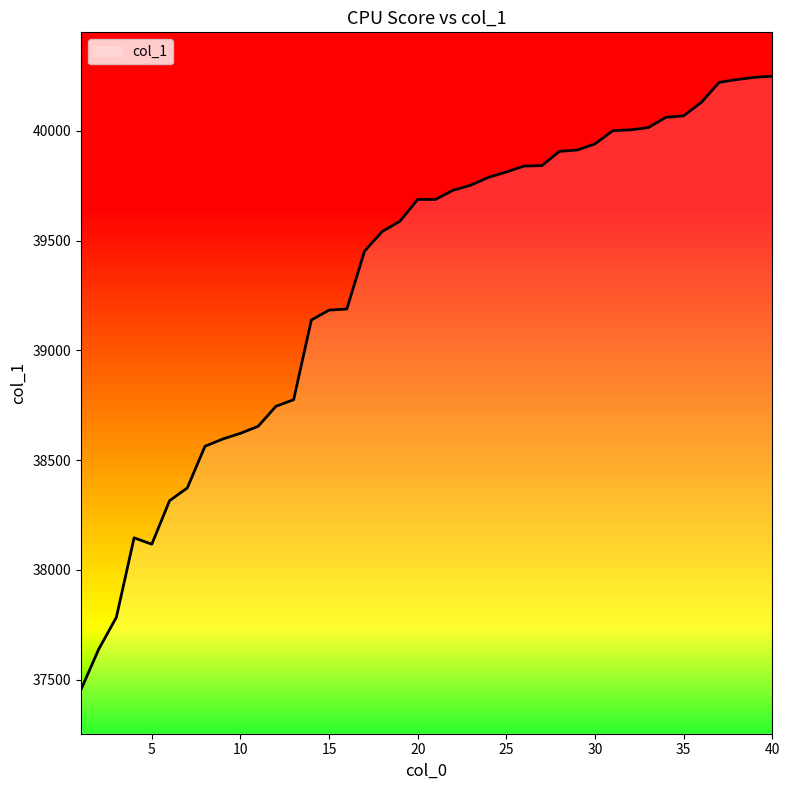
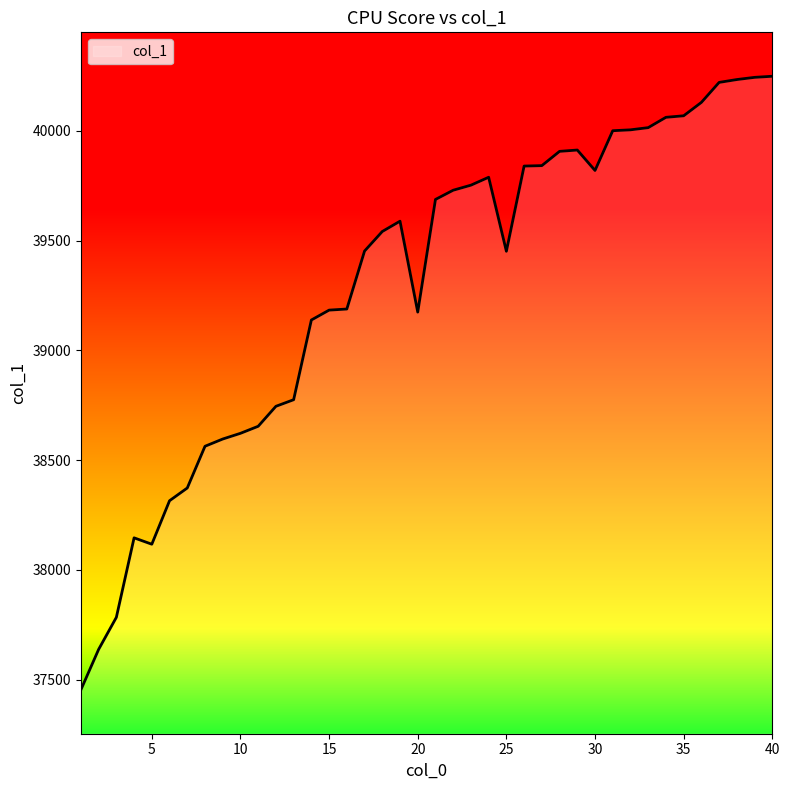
  {
    "5": 38120,
    "10": 38620,
    "15": 39180,
-   "20": 39690,
-   "25": 39810,
-   "30": 39940,
+   "20": 39170,
+   "25": 39450,
+   "30": 39820,
    "35": 40070,
    "40": 40250
  }
